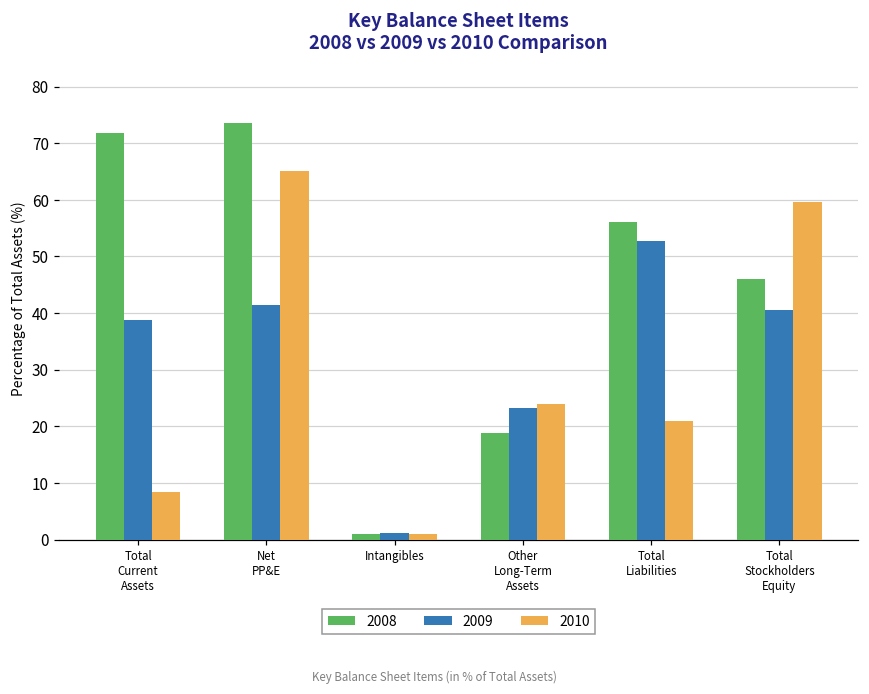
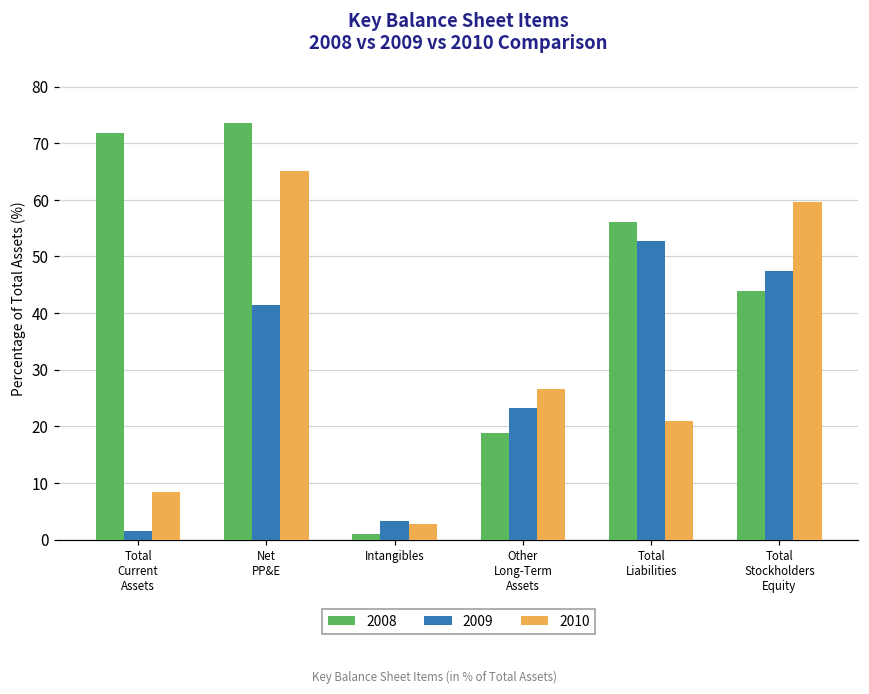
  {
    "2008": {
      "Total Current Assets": 72,
      "Net PP&E": 74,
      "Intangibles": 1,
      "Other Long-Term Assets": 19,
      "Total Liabilities": 56,
-     "Total Stockholders Equity": 46
+     "Total Stockholders Equity": 44
    },
    "2009": {
-     "Total Current Assets": 39,
+     "Total Current Assets": 2,
      "Net PP&E": 41,
-     "Intangibles": 1,
+     "Intangibles": 3,
      "Other Long-Term Assets": 23,
      "Total Liabilities": 53,
-     "Total Stockholders Equity": 40
+     "Total Stockholders Equity": 47
    },
    "2010": {
      "Total Current Assets": 8,
      "Net PP&E": 65,
-     "Intangibles": 1,
-     "Other Long-Term Assets": 24,
+     "Intangibles": 3,
+     "Other Long-Term Assets": 27,
      "Total Liabilities": 21,
      "Total Stockholders Equity": 60
    }
  }
